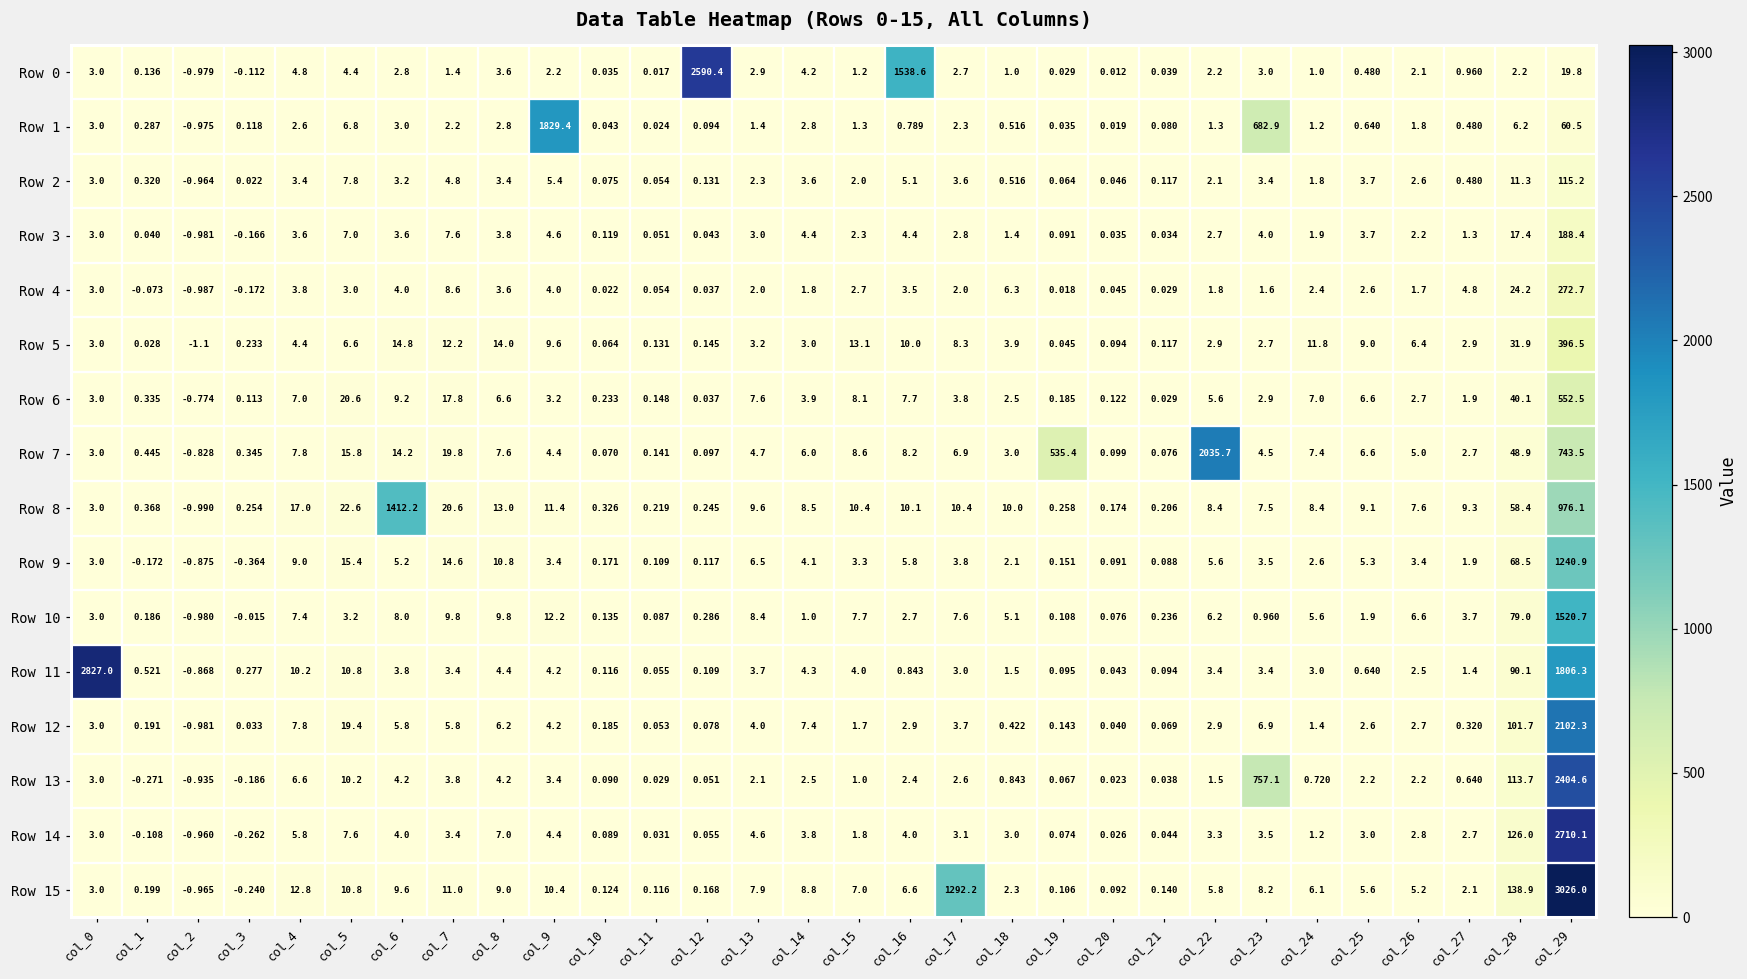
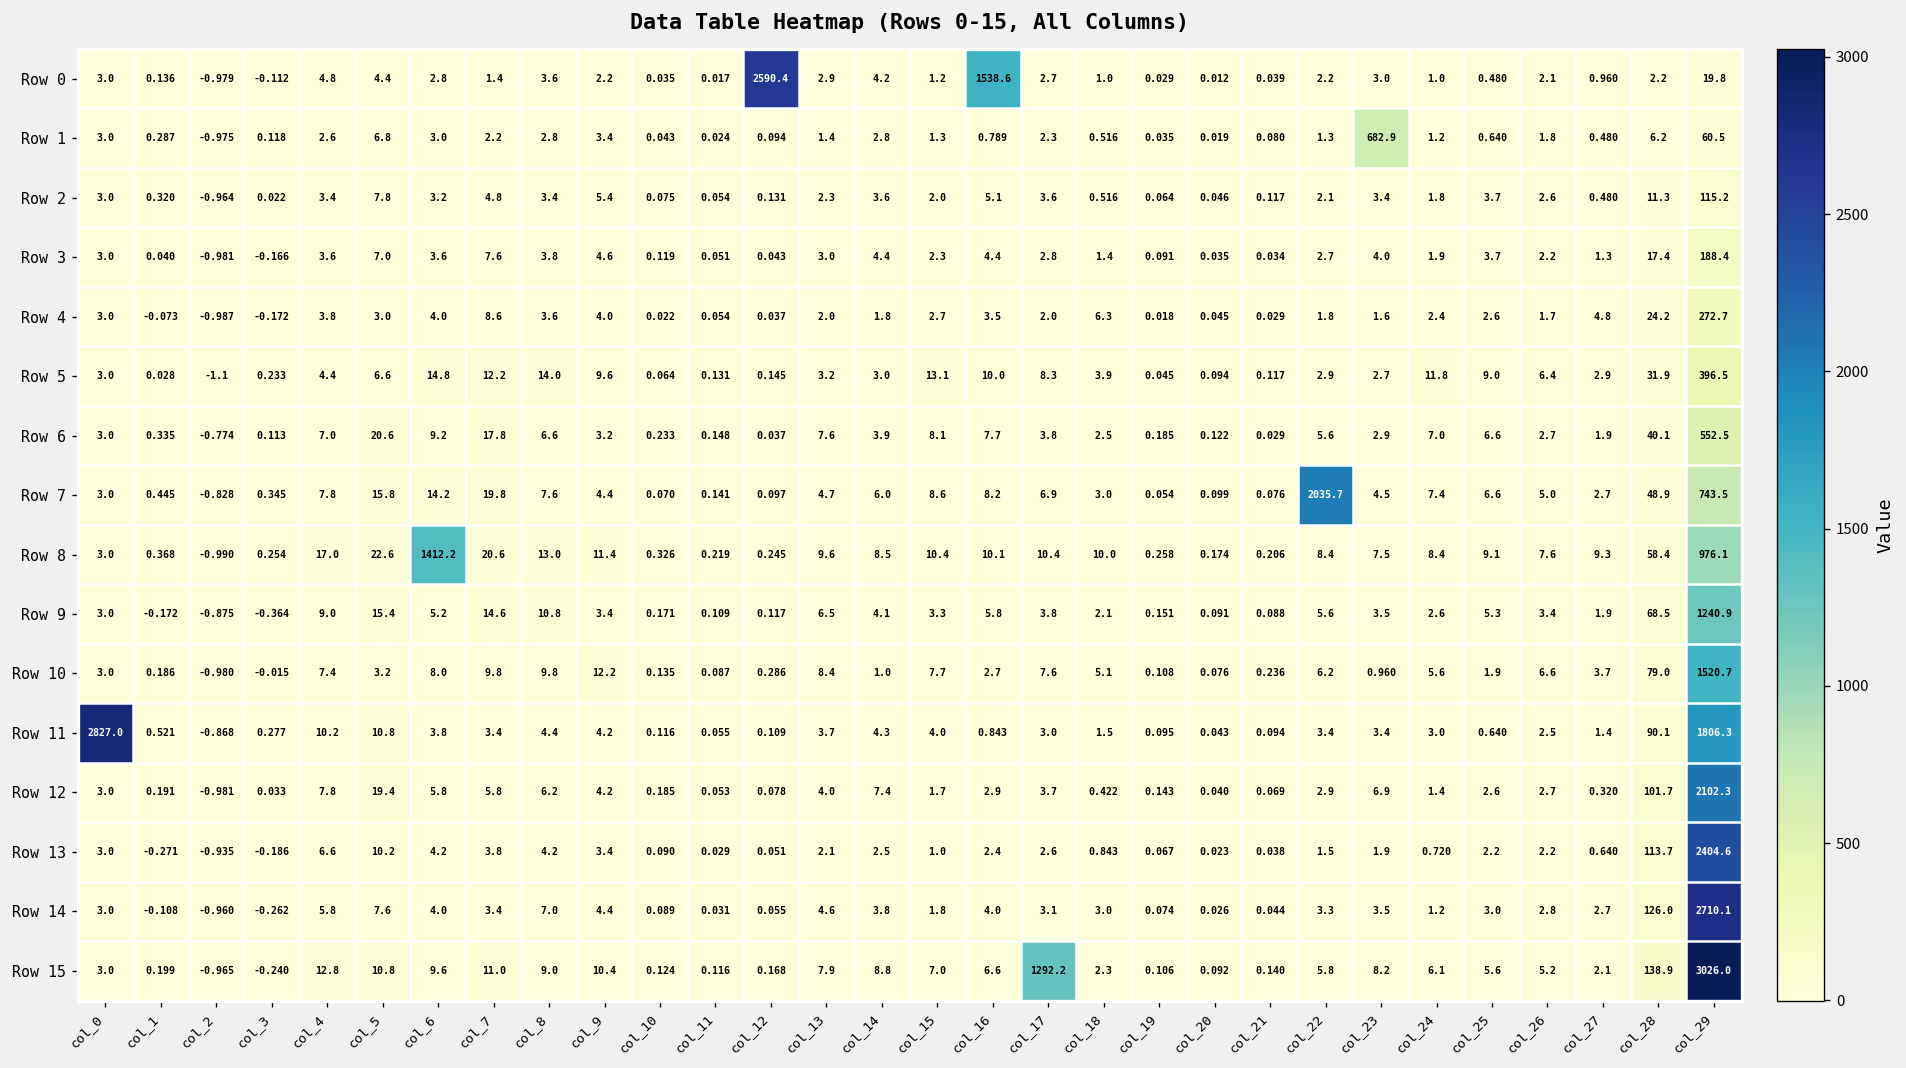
  {
    "Row 1": {
      "col_0": 3.0,
      "col_1": 0.287,
      "col_2": -0.975,
      "col_3": 0.118,
      "col_4": 2.6,
      "col_5": 6.8,
      "col_6": 3.0,
      "col_7": 2.2,
      "col_8": 2.8,
-     "col_9": 1829.4,
+     "col_9": 3.4,
      "col_10": 0.043,
      "col_11": 0.024,
      "col_12": 0.094,
      "col_13": 1.4,
      "col_14": 2.8,
      "col_15": 1.3,
      "col_16": 0.789,
      "col_17": 2.3,
      "col_18": 0.516,
      "col_19": 0.035,
      "col_20": 0.019,
      "col_21": 0.080,
      "col_22": 1.3,
      "col_23": 682.9,
      "col_24": 1.2,
      "col_25": 0.640,
      "col_26": 1.8,
      "col_27": 0.480,
      "col_28": 6.2,
      "col_29": 60.5
    },
    "Row 7": {
      "col_0": 3.0,
      "col_1": 0.445,
      "col_2": -0.828,
      "col_3": 0.345,
      "col_4": 7.8,
      "col_5": 15.8,
      "col_6": 14.2,
      "col_7": 19.8,
      "col_8": 7.6,
      "col_9": 4.4,
      "col_10": 0.070,
      "col_11": 0.141,
      "col_12": 0.097,
      "col_13": 4.7,
      "col_14": 6.0,
      "col_15": 8.6,
      "col_16": 8.2,
      "col_17": 6.9,
      "col_18": 3.0,
-     "col_19": 535.4,
+     "col_19": 0.054,
      "col_20": 0.099,
      "col_21": 0.076,
      "col_22": 2035.7,
      "col_23": 4.5,
      "col_24": 7.4,
      "col_25": 6.6,
      "col_26": 5.0,
      "col_27": 2.7,
      "col_28": 48.9,
      "col_29": 743.5
    },
    "Row 13": {
      "col_0": 3.0,
      "col_1": -0.271,
      "col_2": -0.935,
      "col_3": -0.186,
      "col_4": 6.6,
      "col_5": 10.2,
      "col_6": 4.2,
      "col_7": 3.8,
      "col_8": 4.2,
      "col_9": 3.4,
      "col_10": 0.090,
      "col_11": 0.029,
      "col_12": 0.051,
      "col_13": 2.1,
      "col_14": 2.5,
      "col_15": 1.0,
      "col_16": 2.4,
      "col_17": 2.6,
      "col_18": 0.843,
      "col_19": 0.067,
      "col_20": 0.023,
      "col_21": 0.038,
      "col_22": 1.5,
-     "col_23": 757.1,
+     "col_23": 1.9,
      "col_24": 0.720,
      "col_25": 2.2,
      "col_26": 2.2,
      "col_27": 0.640,
      "col_28": 113.7,
      "col_29": 2404.6
    }
  }
